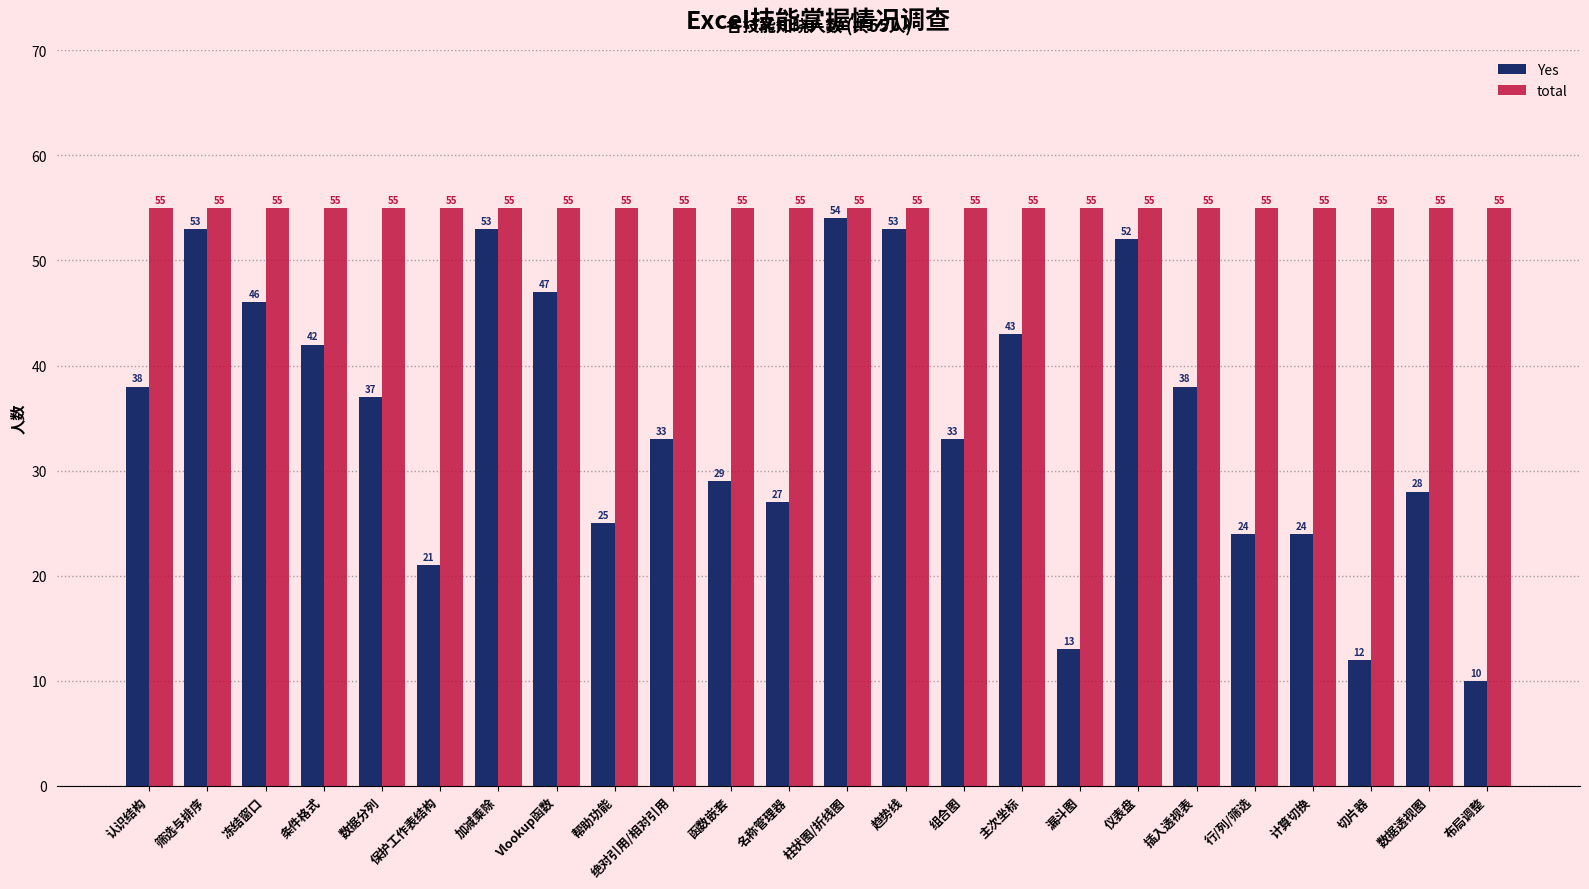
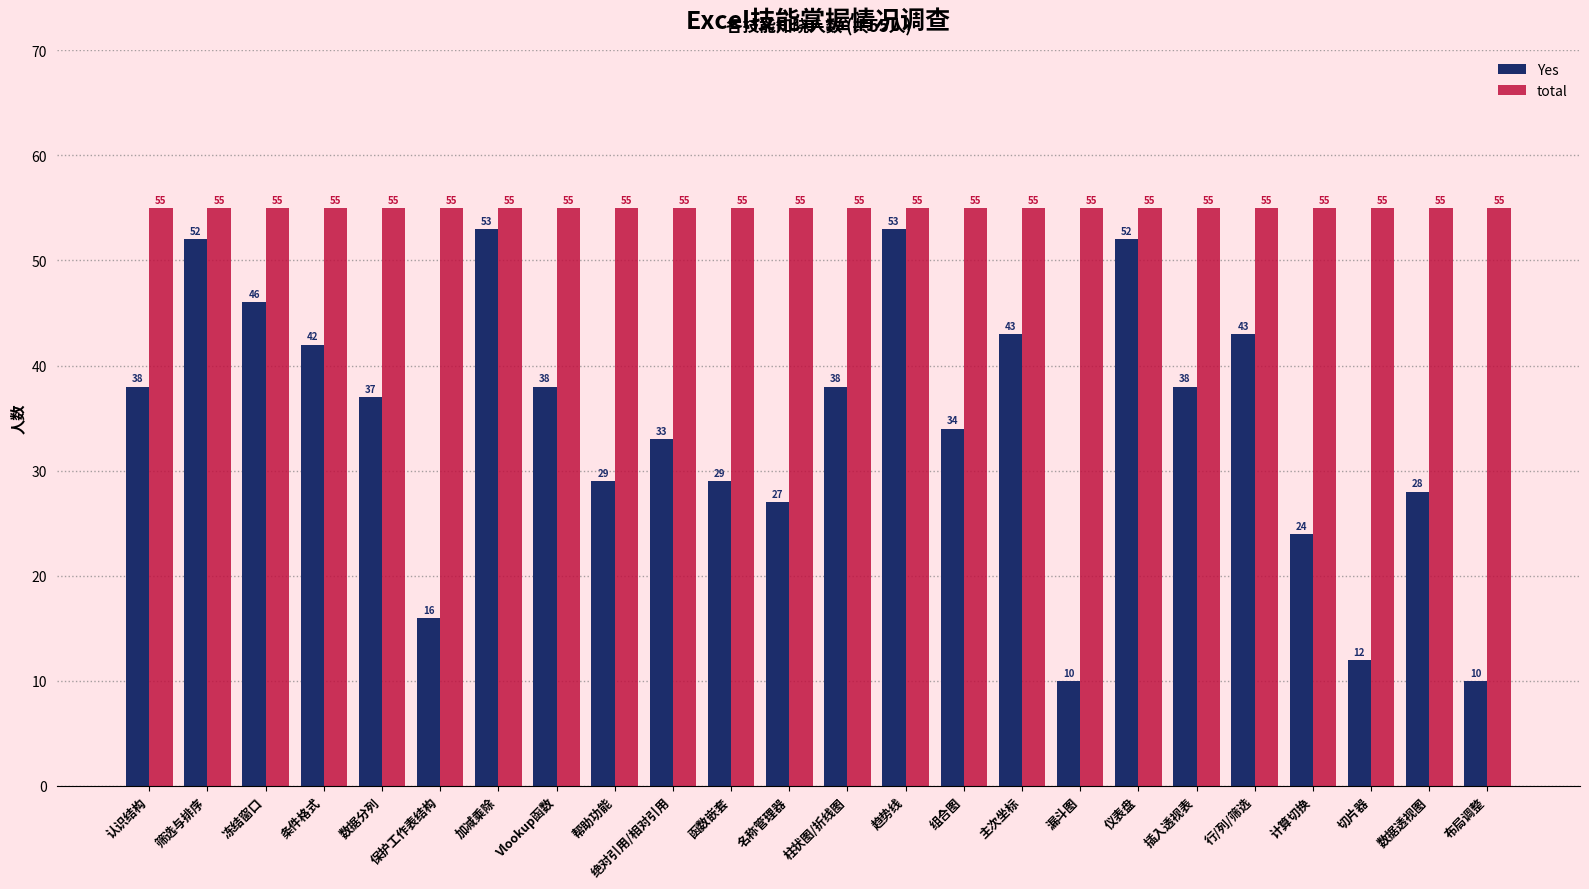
  {
    "Yes": {
      "认识结构": 38,
-     "筛选与排序": 53,
+     "筛选与排序": 52,
      "冻结窗口": 46,
      "条件格式": 42,
      "数据分列": 37,
-     "保护工作表结构": 21,
+     "保护工作表结构": 16,
      "加减乘除": 53,
-     "Vlookup函数": 47,
-     "帮助功能": 25,
+     "Vlookup函数": 38,
+     "帮助功能": 29,
      "绝对引用/相对引用": 33,
      "函数嵌套": 29,
      "名称管理器": 27,
-     "柱状图/折线图": 54,
+     "柱状图/折线图": 38,
      "趋势线": 53,
-     "组合图": 33,
+     "组合图": 34,
      "主次坐标": 43,
-     "漏斗图": 13,
+     "漏斗图": 10,
      "仪表盘": 52,
      "插入透视表": 38,
-     "行/列/筛选": 24,
+     "行/列/筛选": 43,
      "计算切换": 24,
      "切片器": 12,
      "数据透视图": 28,
      "布局调整": 10
    },
    "total": {
      "认识结构": 55,
      "筛选与排序": 55,
      "冻结窗口": 55,
      "条件格式": 55,
      "数据分列": 55,
      "保护工作表结构": 55,
      "加减乘除": 55,
      "Vlookup函数": 55,
      "帮助功能": 55,
      "绝对引用/相对引用": 55,
      "函数嵌套": 55,
      "名称管理器": 55,
      "柱状图/折线图": 55,
      "趋势线": 55,
      "组合图": 55,
      "主次坐标": 55,
      "漏斗图": 55,
      "仪表盘": 55,
      "插入透视表": 55,
      "行/列/筛选": 55,
      "计算切换": 55,
      "切片器": 55,
      "数据透视图": 55,
      "布局调整": 55
    }
  }
